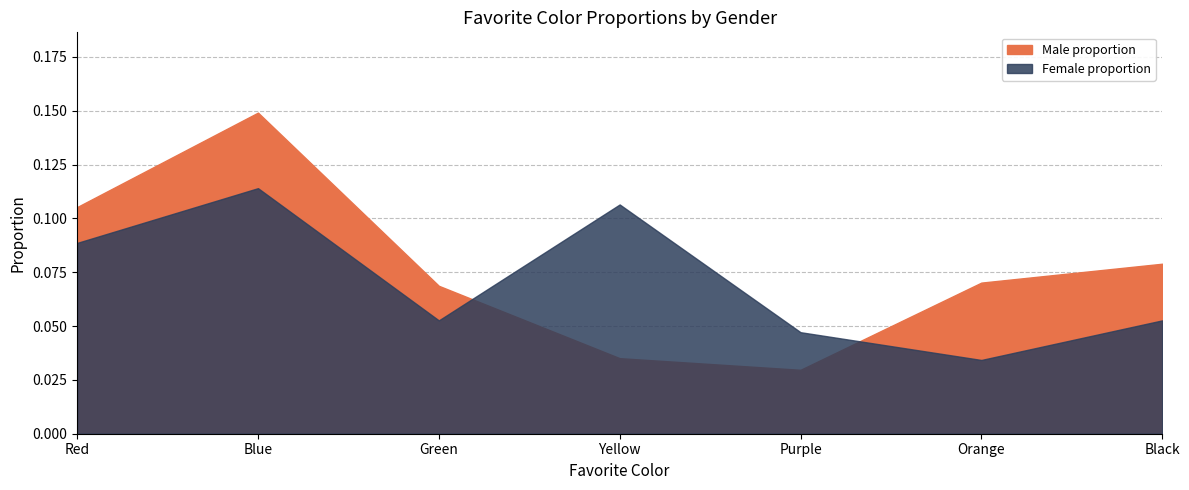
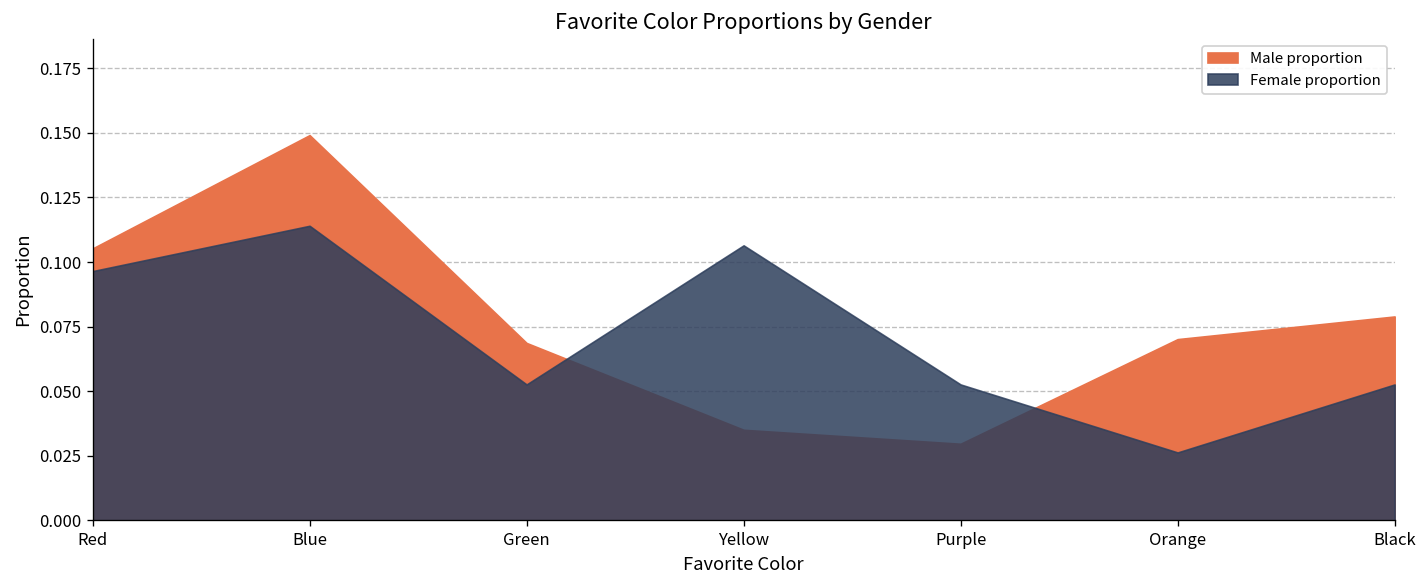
  {
    "Male proportion": {
      "Red": 0.105,
      "Blue": 0.149,
      "Green": 0.069,
      "Yellow": 0.035,
      "Purple": 0.030,
      "Orange": 0.070,
      "Black": 0.079
    },
    "Female proportion": {
-     "Red": 0.089,
+     "Red": 0.096,
      "Blue": 0.114,
      "Green": 0.053,
      "Yellow": 0.106,
-     "Purple": 0.047,
-     "Orange": 0.034,
+     "Purple": 0.053,
+     "Orange": 0.026,
      "Black": 0.053
    }
  }
